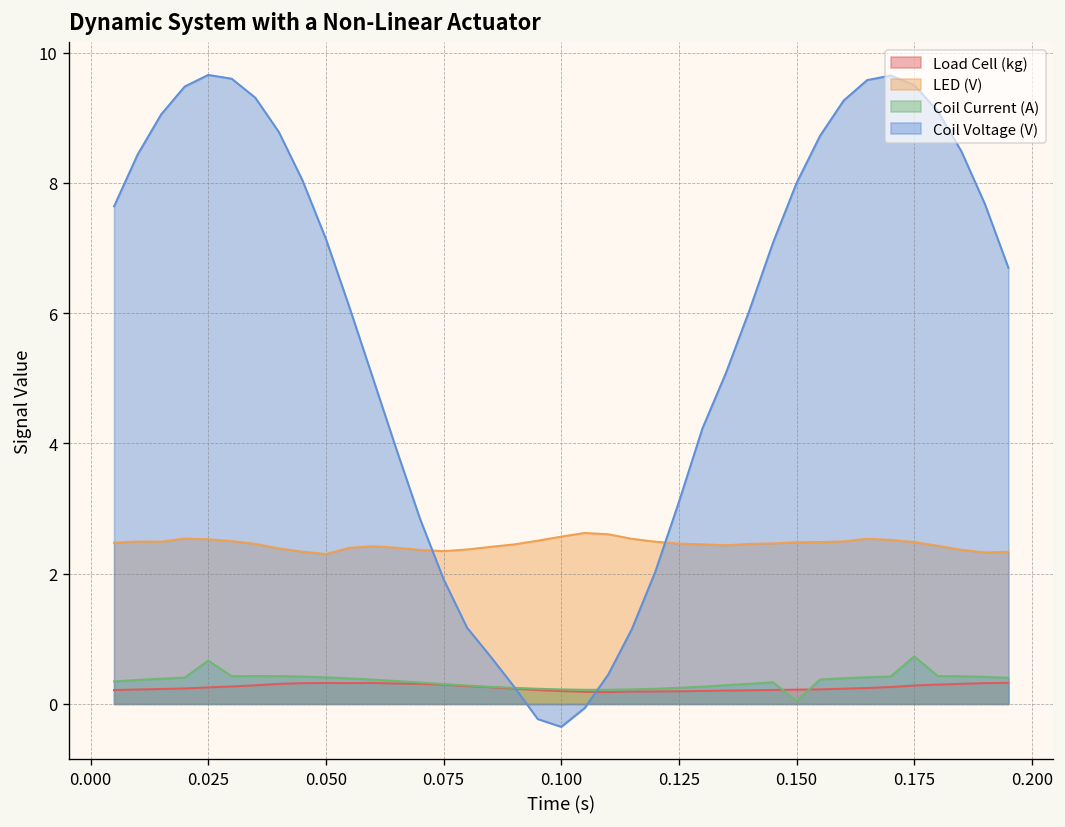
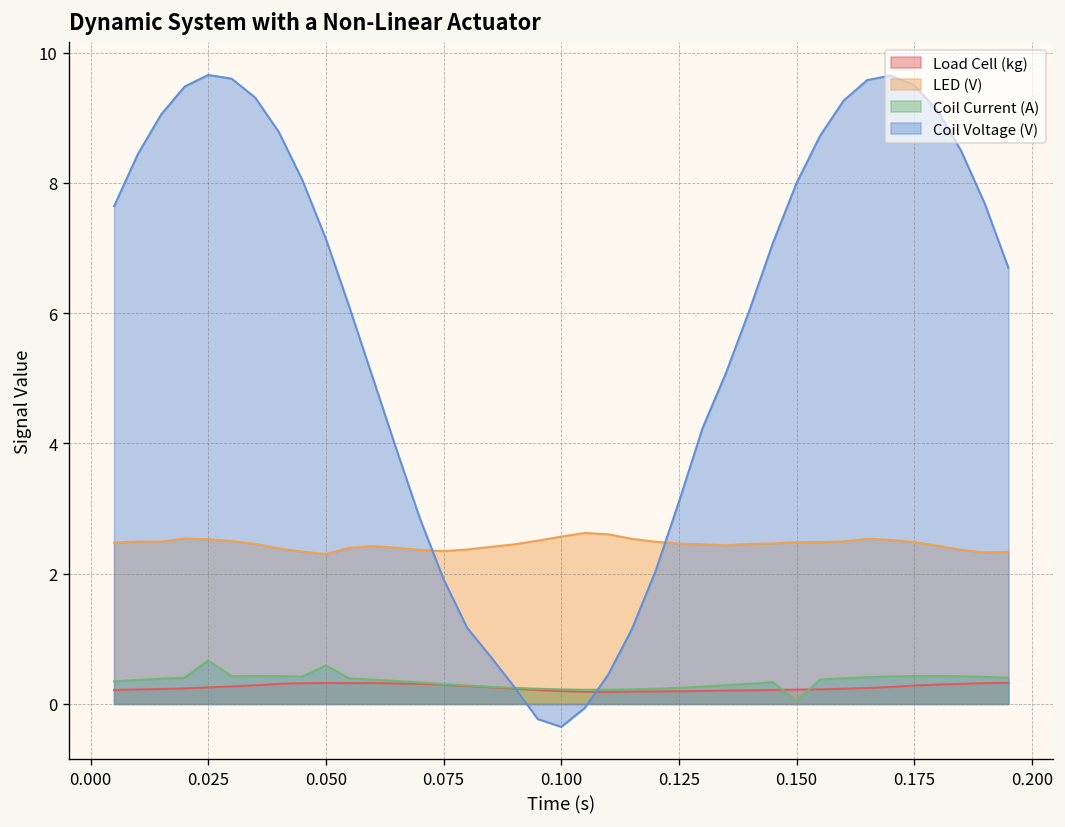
  {
    "Coil Current (A)": {
      "0.025": 0.7,
-     "0.050": 0.4,
+     "0.050": 0.6,
      "0.125": 0.2,
      "0.150": 0.0,
-     "0.175": 0.7
+     "0.175": 0.4
    }
  }
